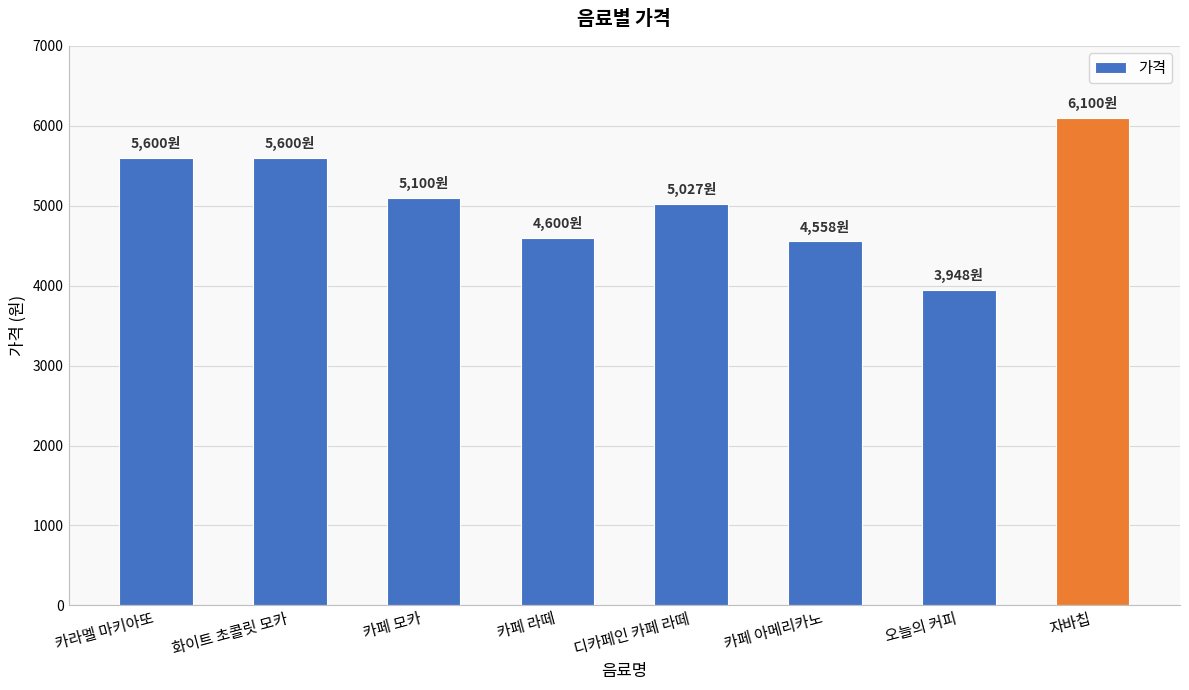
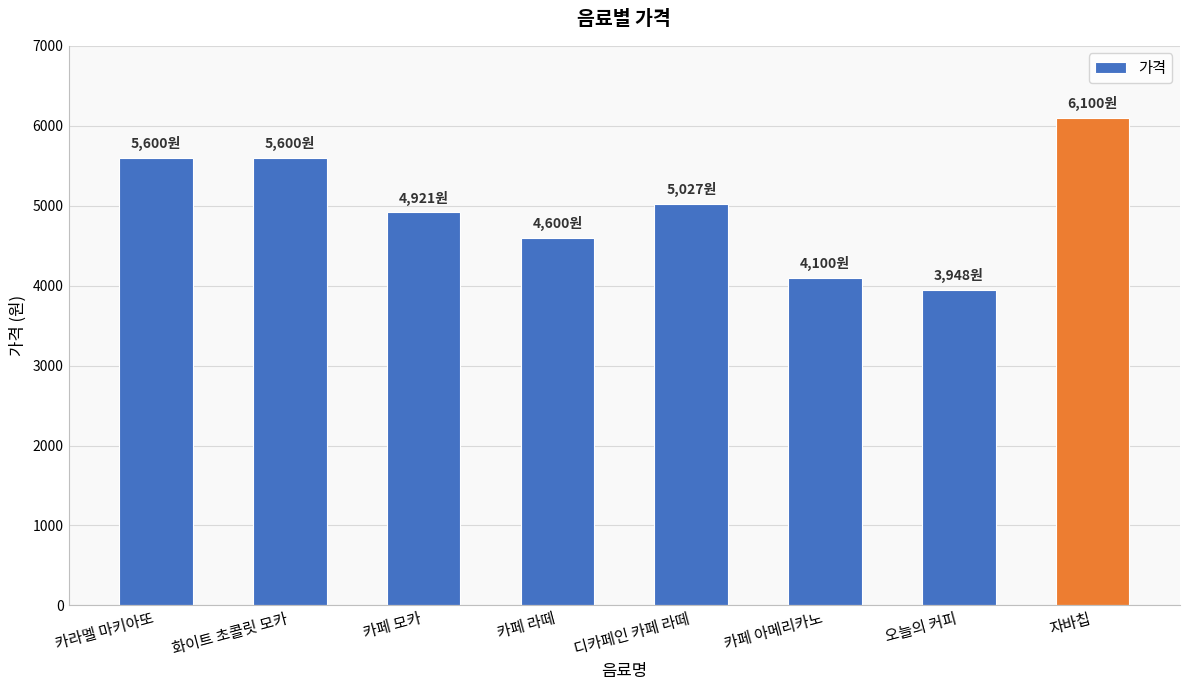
  {
    "카라멜 마키아또": "5,600원",
    "화이트 초콜릿 모카": "5,600원",
-   "카페 모카": "5,100원",
+   "카페 모카": "4,921원",
    "카페 라떼": "4,600원",
    "디카페인 카페 라떼": "5,027원",
-   "카페 아메리카노": "4,558원",
+   "카페 아메리카노": "4,100원",
    "오늘의 커피": "3,948원",
    "자바칩": "6,100원"
  }
